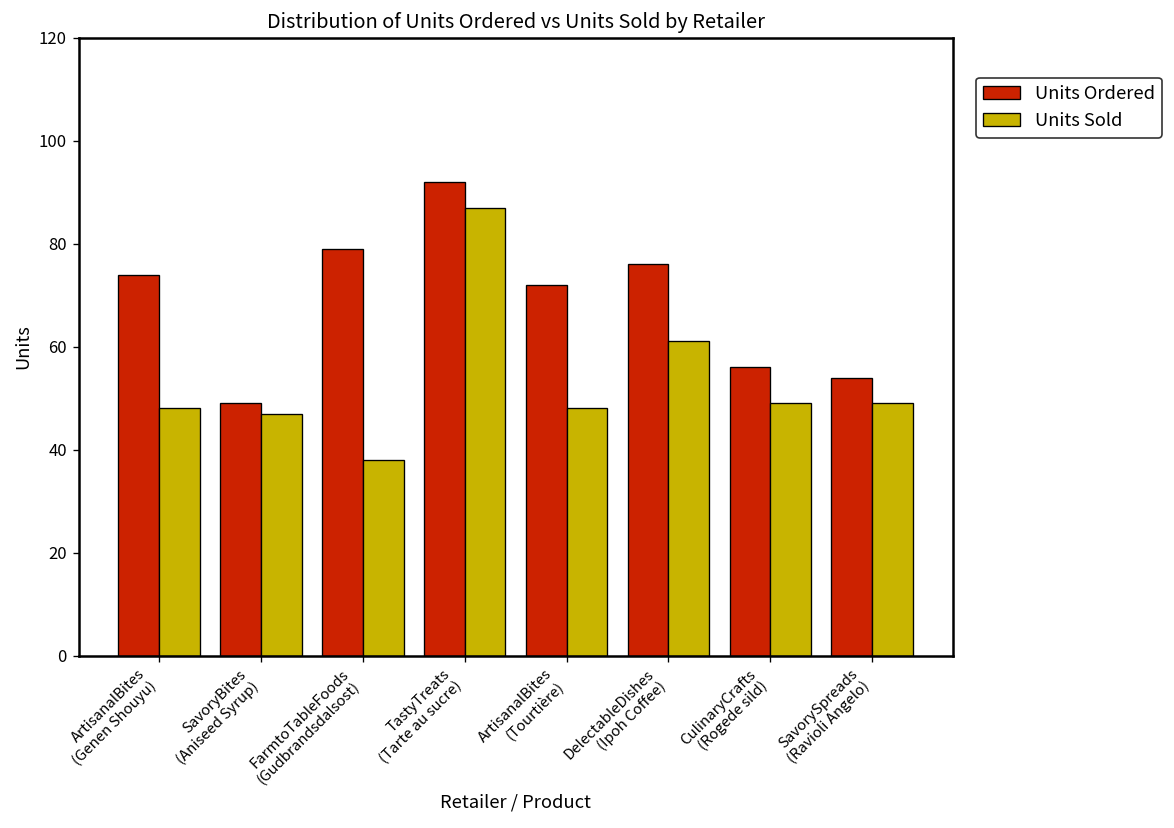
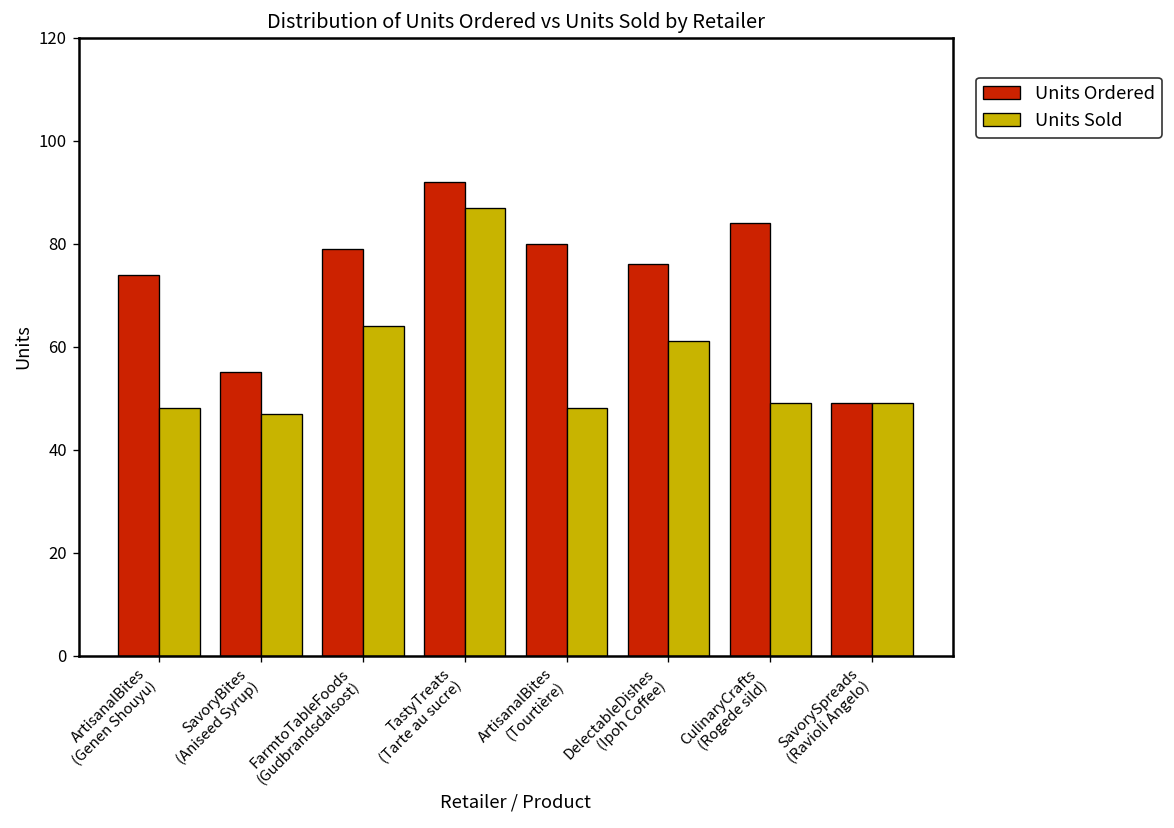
  {
    "Units Ordered": {
      "ArtisanalBites (Genen Shouyu)": 74,
-     "SavoryBites (Aniseed Syrup)": 49,
+     "SavoryBites (Aniseed Syrup)": 55,
      "FarmtoTableFoods (Gudbrandsdalsost)": 79,
      "TastyTreats (Tarte au sucre)": 92,
-     "ArtisanalBites (Tourtière)": 72,
+     "ArtisanalBites (Tourtière)": 80,
      "DelectableDishes (Ipoh Coffee)": 76,
-     "CulinaryCrafts (Rogede sild)": 56,
-     "SavorySpreads (Ravioli Angelo)": 54
+     "CulinaryCrafts (Rogede sild)": 84,
+     "SavorySpreads (Ravioli Angelo)": 49
    },
    "Units Sold": {
      "ArtisanalBites (Genen Shouyu)": 48,
      "SavoryBites (Aniseed Syrup)": 47,
-     "FarmtoTableFoods (Gudbrandsdalsost)": 38,
+     "FarmtoTableFoods (Gudbrandsdalsost)": 64,
      "TastyTreats (Tarte au sucre)": 87,
      "ArtisanalBites (Tourtière)": 48,
      "DelectableDishes (Ipoh Coffee)": 61,
      "CulinaryCrafts (Rogede sild)": 49,
      "SavorySpreads (Ravioli Angelo)": 49
    }
  }
